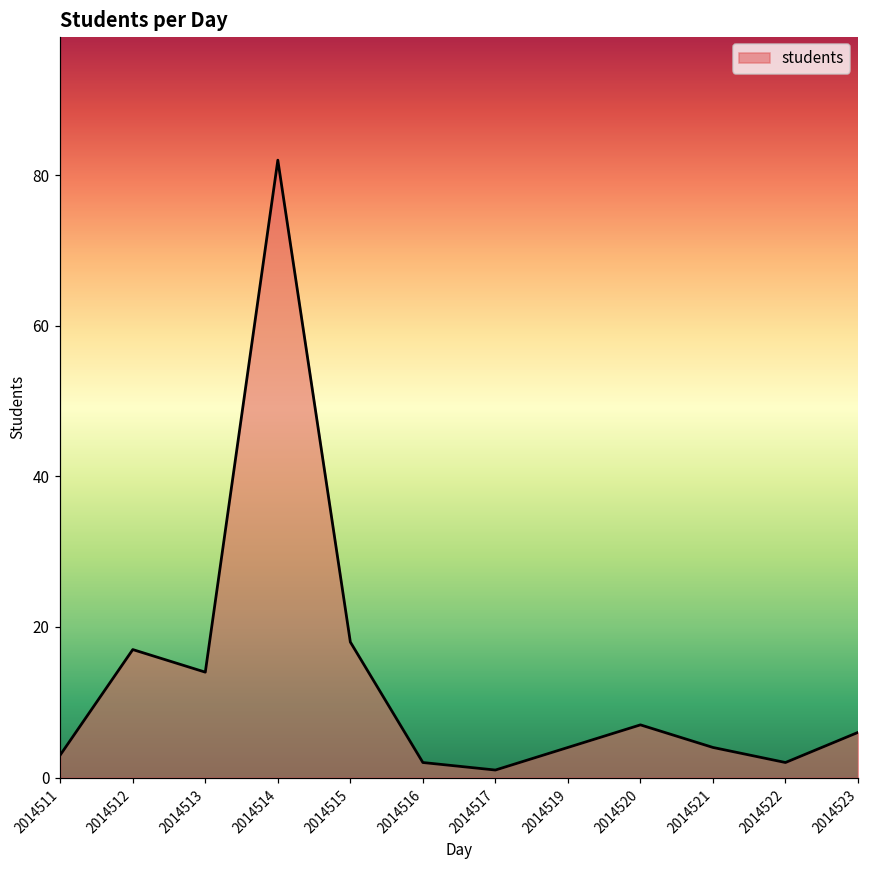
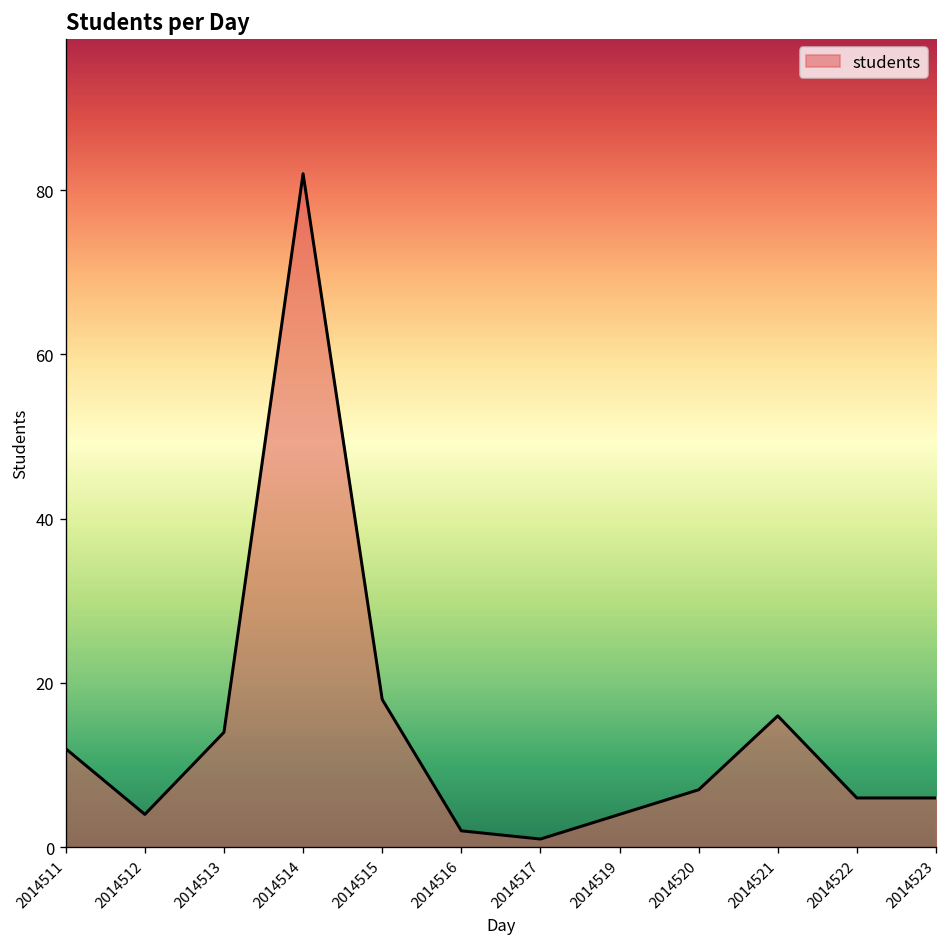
  {
-   "2014511": 3,
-   "2014512": 17,
+   "2014511": 12,
+   "2014512": 4,
    "2014513": 14,
    "2014514": 82,
    "2014515": 18,
    "2014516": 2,
    "2014517": 1,
    "2014519": 4,
    "2014520": 7,
-   "2014521": 4,
-   "2014522": 2,
+   "2014521": 16,
+   "2014522": 6,
    "2014523": 6
  }
